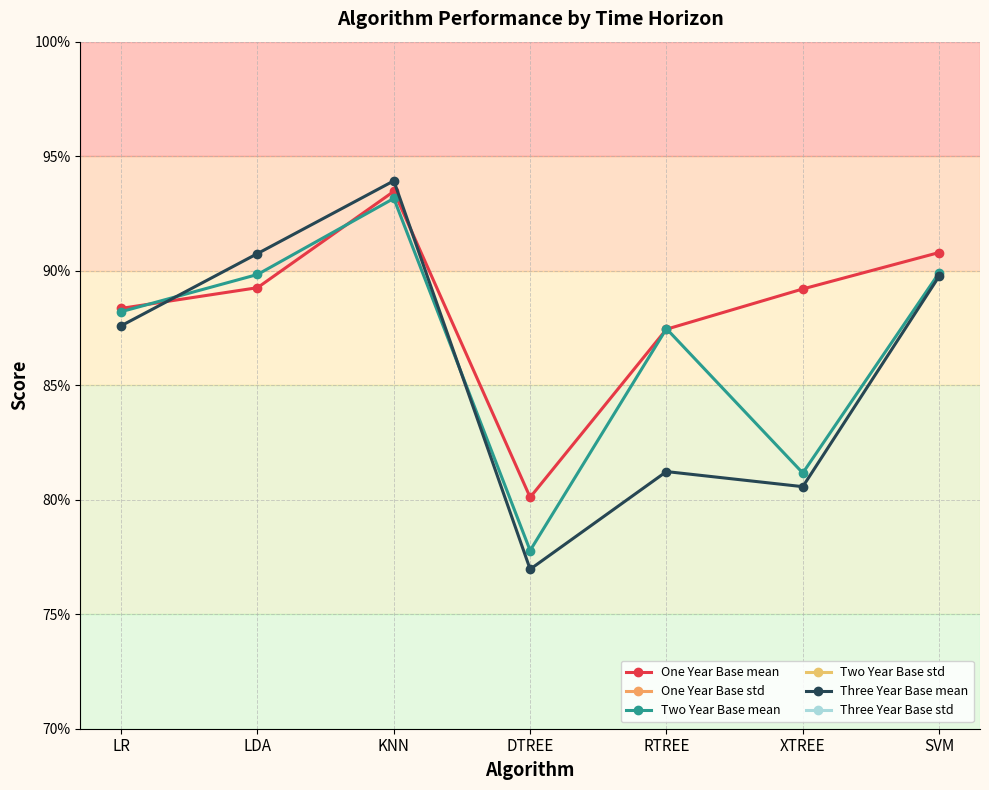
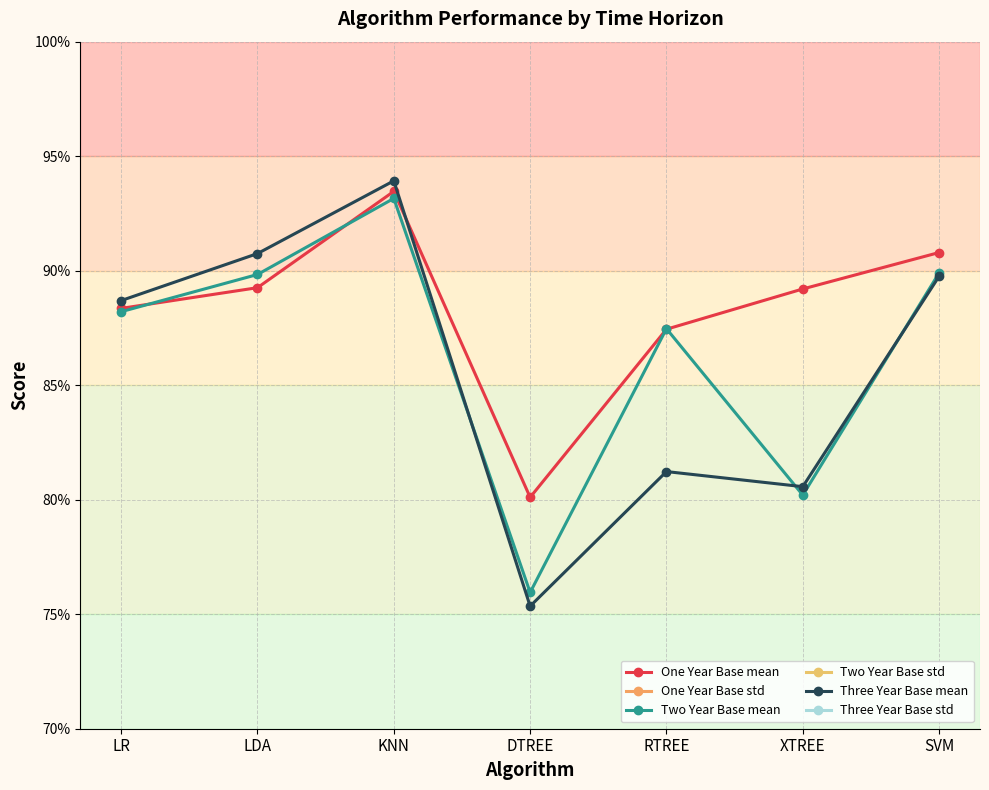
  {
    "One Year Base mean": {
      "LR": "88.4%",
      "LDA": "89.3%",
      "KNN": "93.5%",
      "DTREE": "80.1%",
      "XTREE": "89.2%",
      "SVM": "90.8%"
    },
    "Two Year Base mean": {
      "LR": "88.2%",
      "LDA": "89.8%",
      "KNN": "93.2%",
-     "DTREE": "77.8%",
-     "XTREE": "81.2%",
+     "DTREE": "75.9%",
+     "XTREE": "80.2%",
      "SVM": "89.9%"
    },
    "Three Year Base mean": {
-     "LR": "87.6%",
+     "LR": "88.7%",
      "LDA": "90.7%",
      "KNN": "93.9%",
-     "DTREE": "77.0%",
+     "DTREE": "75.4%",
      "RTREE": "81.2%",
      "XTREE": "80.6%",
      "SVM": "89.8%"
    }
  }
